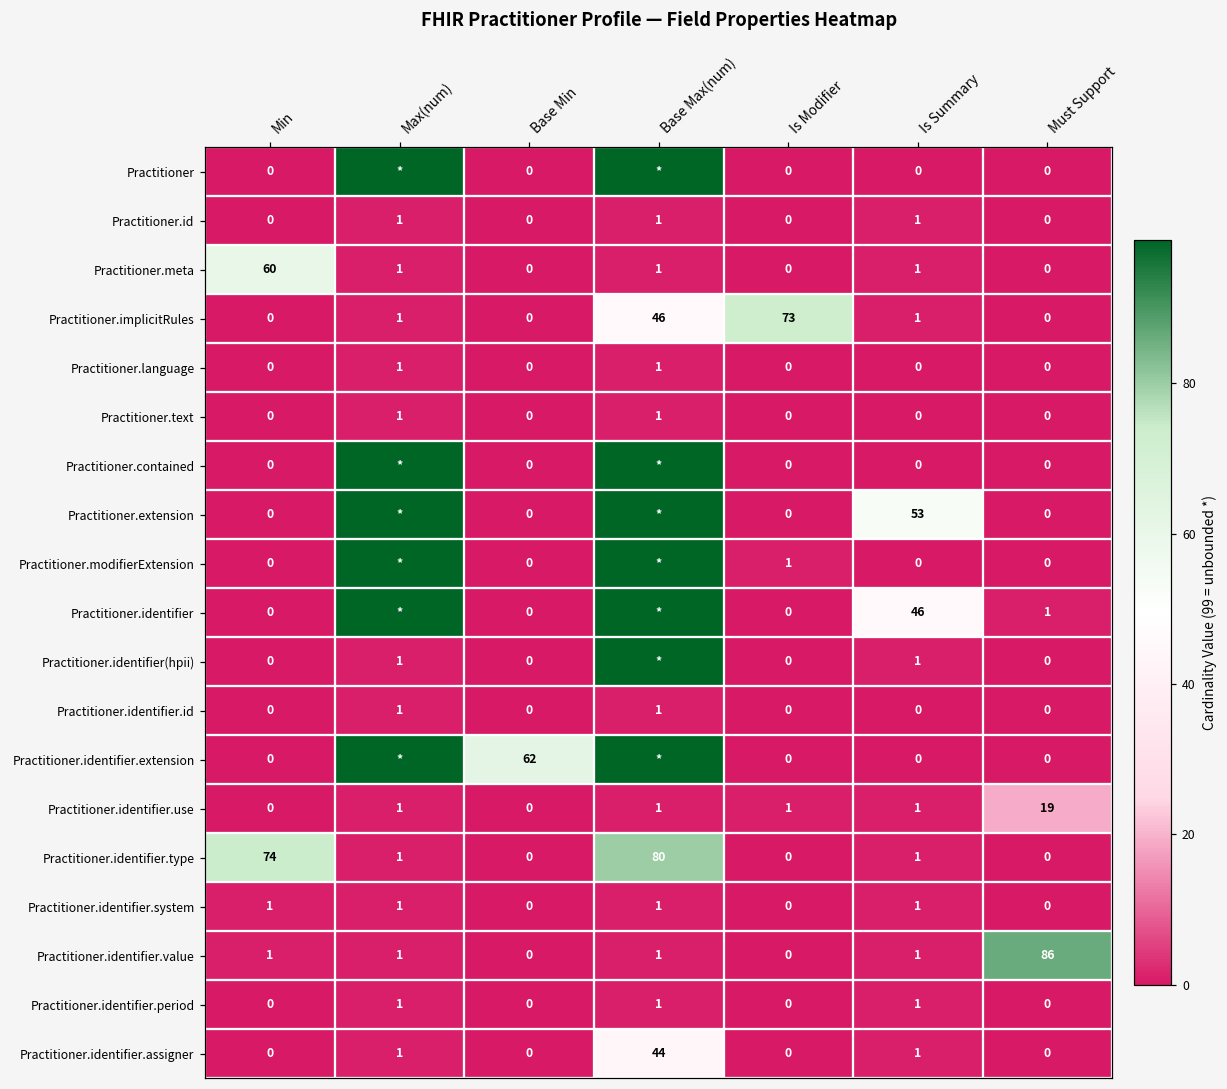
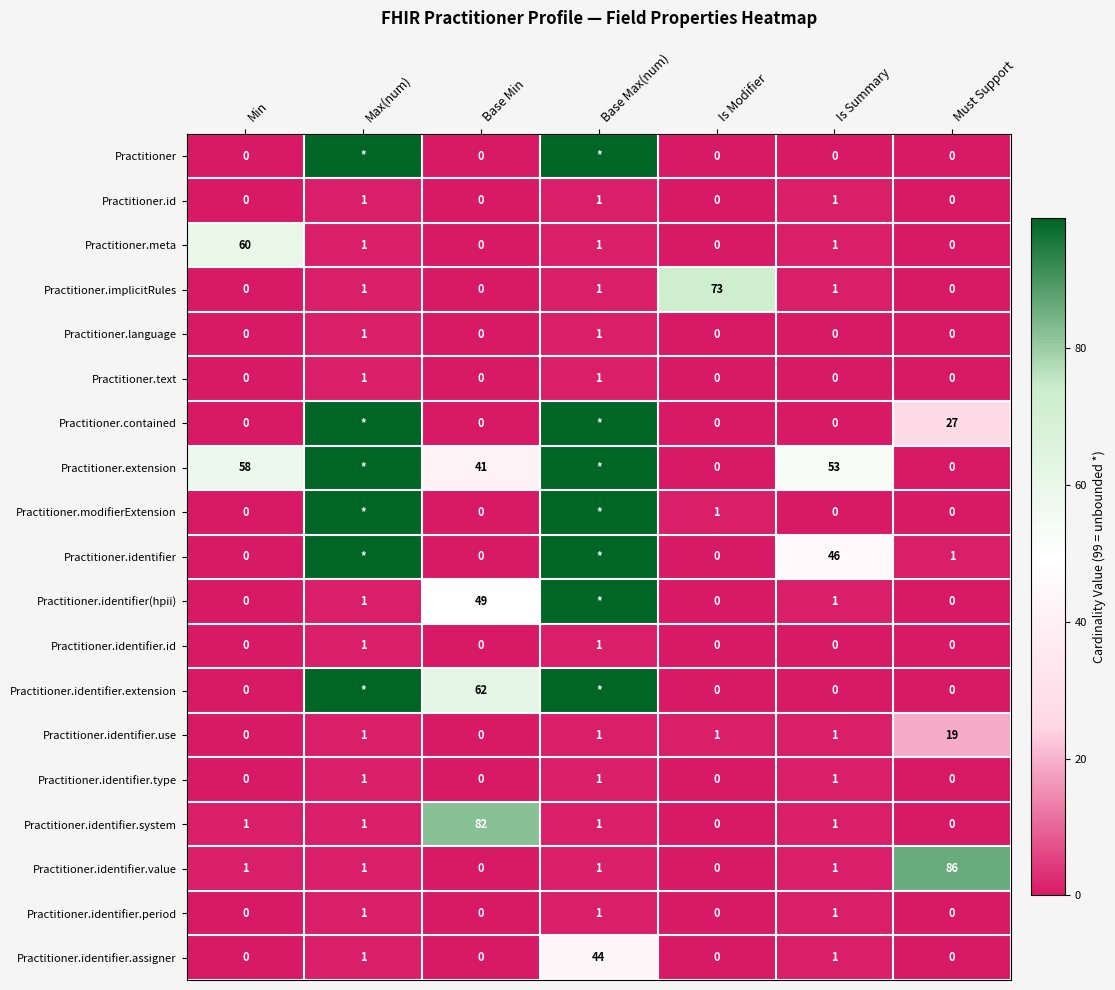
  {
    "Practitioner": {
      "Min": 0,
      "Base Min": 0,
      "Is Modifier": 0,
      "Is Summary": 0,
      "Must Support": 0
    },
    "Practitioner.id": {
      "Min": 0,
      "Max(num)": 1,
      "Base Min": 0,
      "Base Max(num)": 1,
      "Is Modifier": 0,
      "Is Summary": 1,
      "Must Support": 0
    },
    "Practitioner.meta": {
      "Min": 60,
      "Max(num)": 1,
      "Base Min": 0,
      "Base Max(num)": 1,
      "Is Modifier": 0,
      "Is Summary": 1,
      "Must Support": 0
    },
    "Practitioner.implicitRules": {
      "Min": 0,
      "Max(num)": 1,
      "Base Min": 0,
-     "Base Max(num)": 46,
+     "Base Max(num)": 1,
      "Is Modifier": 73,
      "Is Summary": 1,
      "Must Support": 0
    },
    "Practitioner.language": {
      "Min": 0,
      "Max(num)": 1,
      "Base Min": 0,
      "Base Max(num)": 1,
      "Is Modifier": 0,
      "Is Summary": 0,
      "Must Support": 0
    },
    "Practitioner.text": {
      "Min": 0,
      "Max(num)": 1,
      "Base Min": 0,
      "Base Max(num)": 1,
      "Is Modifier": 0,
      "Is Summary": 0,
      "Must Support": 0
    },
    "Practitioner.contained": {
      "Min": 0,
      "Base Min": 0,
      "Is Modifier": 0,
      "Is Summary": 0,
-     "Must Support": 0
+     "Must Support": 27
    },
    "Practitioner.extension": {
-     "Min": 0,
-     "Base Min": 0,
+     "Min": 58,
+     "Base Min": 41,
      "Is Modifier": 0,
      "Is Summary": 53,
      "Must Support": 0
    },
    "Practitioner.modifierExtension": {
      "Min": 0,
      "Base Min": 0,
      "Is Modifier": 1,
      "Is Summary": 0,
      "Must Support": 0
    },
    "Practitioner.identifier": {
      "Min": 0,
      "Base Min": 0,
      "Is Modifier": 0,
      "Is Summary": 46,
      "Must Support": 1
    },
    "Practitioner.identifier(hpii)": {
      "Min": 0,
      "Max(num)": 1,
-     "Base Min": 0,
+     "Base Min": 49,
      "Is Modifier": 0,
      "Is Summary": 1,
      "Must Support": 0
    },
    "Practitioner.identifier.id": {
      "Min": 0,
      "Max(num)": 1,
      "Base Min": 0,
      "Base Max(num)": 1,
      "Is Modifier": 0,
      "Is Summary": 0,
      "Must Support": 0
    },
    "Practitioner.identifier.extension": {
      "Min": 0,
      "Base Min": 62,
      "Is Modifier": 0,
      "Is Summary": 0,
      "Must Support": 0
    },
    "Practitioner.identifier.use": {
      "Min": 0,
      "Max(num)": 1,
      "Base Min": 0,
      "Base Max(num)": 1,
      "Is Modifier": 1,
      "Is Summary": 1,
      "Must Support": 19
    },
    "Practitioner.identifier.type": {
-     "Min": 74,
+     "Min": 0,
      "Max(num)": 1,
      "Base Min": 0,
-     "Base Max(num)": 80,
+     "Base Max(num)": 1,
      "Is Modifier": 0,
      "Is Summary": 1,
      "Must Support": 0
    },
    "Practitioner.identifier.system": {
      "Min": 1,
      "Max(num)": 1,
-     "Base Min": 0,
+     "Base Min": 82,
      "Base Max(num)": 1,
      "Is Modifier": 0,
      "Is Summary": 1,
      "Must Support": 0
    },
    "Practitioner.identifier.value": {
      "Min": 1,
      "Max(num)": 1,
      "Base Min": 0,
      "Base Max(num)": 1,
      "Is Modifier": 0,
      "Is Summary": 1,
      "Must Support": 86
    },
    "Practitioner.identifier.period": {
      "Min": 0,
      "Max(num)": 1,
      "Base Min": 0,
      "Base Max(num)": 1,
      "Is Modifier": 0,
      "Is Summary": 1,
      "Must Support": 0
    },
    "Practitioner.identifier.assigner": {
      "Min": 0,
      "Max(num)": 1,
      "Base Min": 0,
      "Base Max(num)": 44,
      "Is Modifier": 0,
      "Is Summary": 1,
      "Must Support": 0
    }
  }
